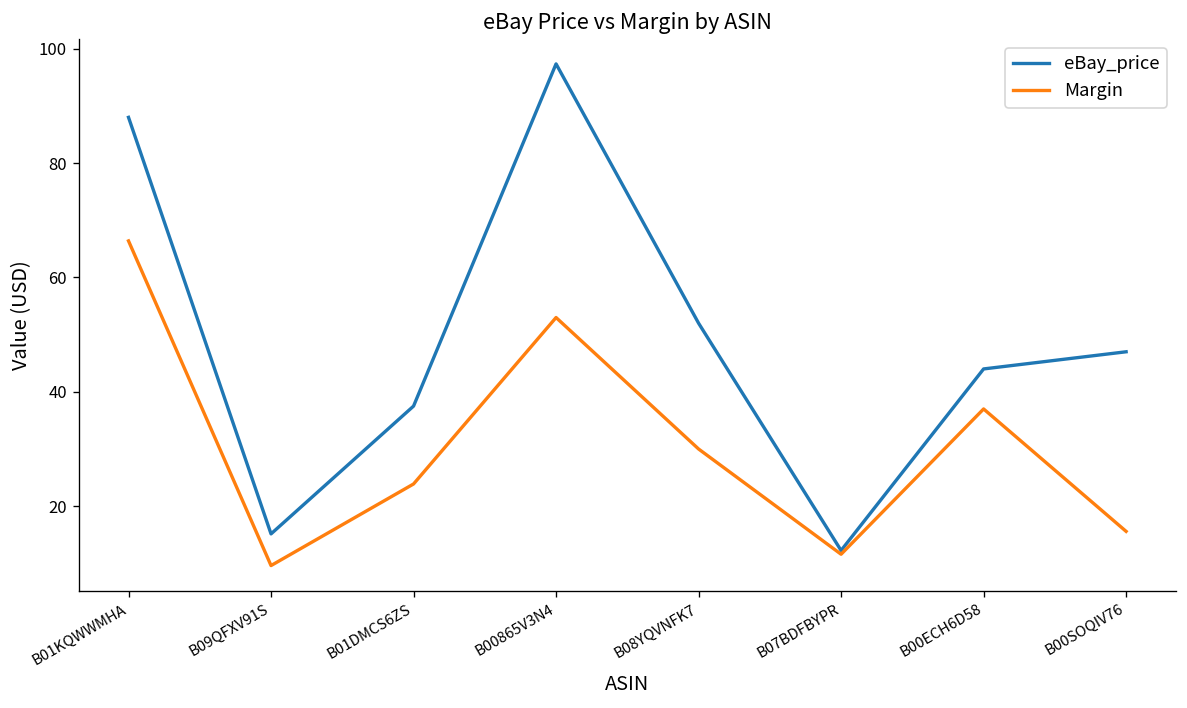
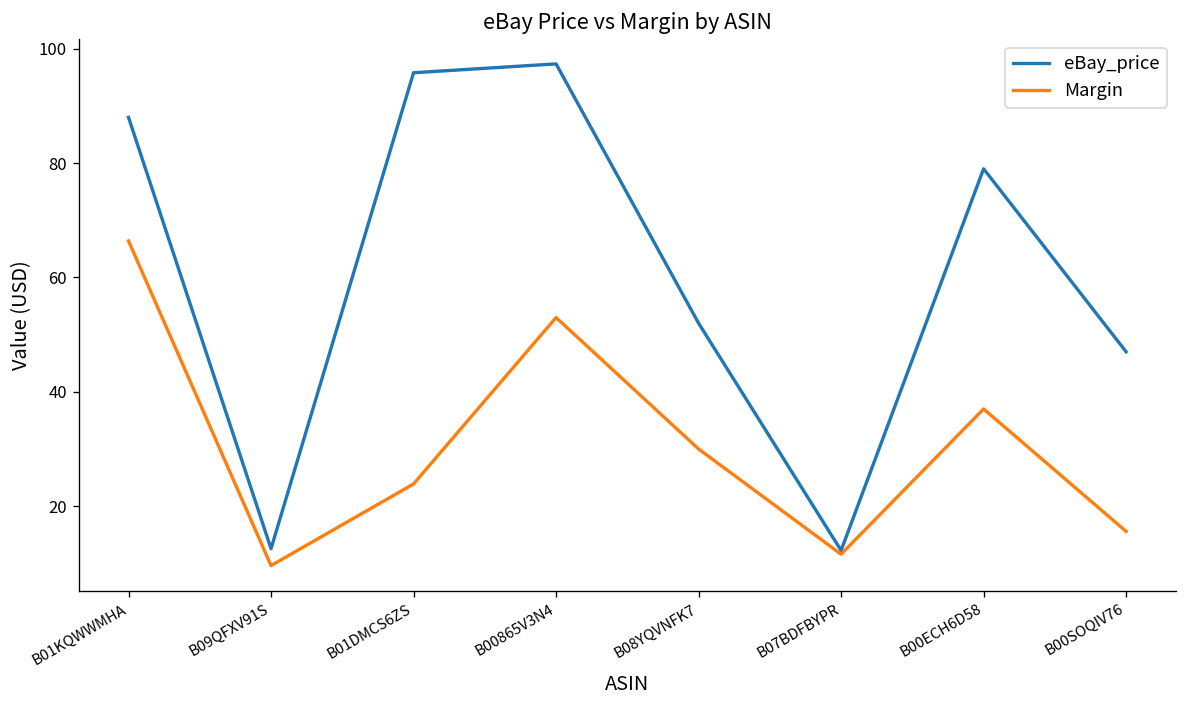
  {
    "eBay_price": {
      "B01KQWWMHA": 88,
-     "B09QFXV91S": 15,
-     "B01DMCS6ZS": 38,
+     "B09QFXV91S": 13,
+     "B01DMCS6ZS": 96,
      "B00865V3N4": 97,
      "B08YQVNFK7": 52,
      "B07BDFBYPR": 12,
-     "B00ECH6D58": 44,
+     "B00ECH6D58": 79,
      "B00SOQIV76": 47
    },
    "Margin": {
      "B01KQWWMHA": 66,
      "B09QFXV91S": 10,
      "B01DMCS6ZS": 24,
      "B00865V3N4": 53,
      "B08YQVNFK7": 30,
      "B07BDFBYPR": 12,
      "B00ECH6D58": 37,
      "B00SOQIV76": 16
    }
  }
